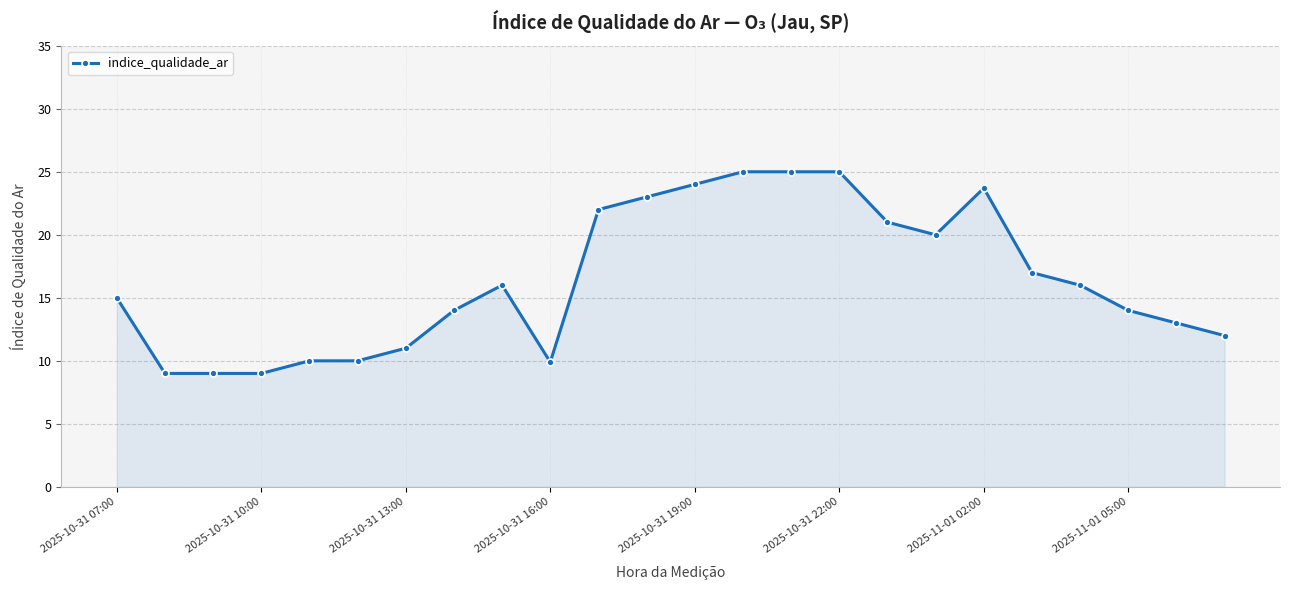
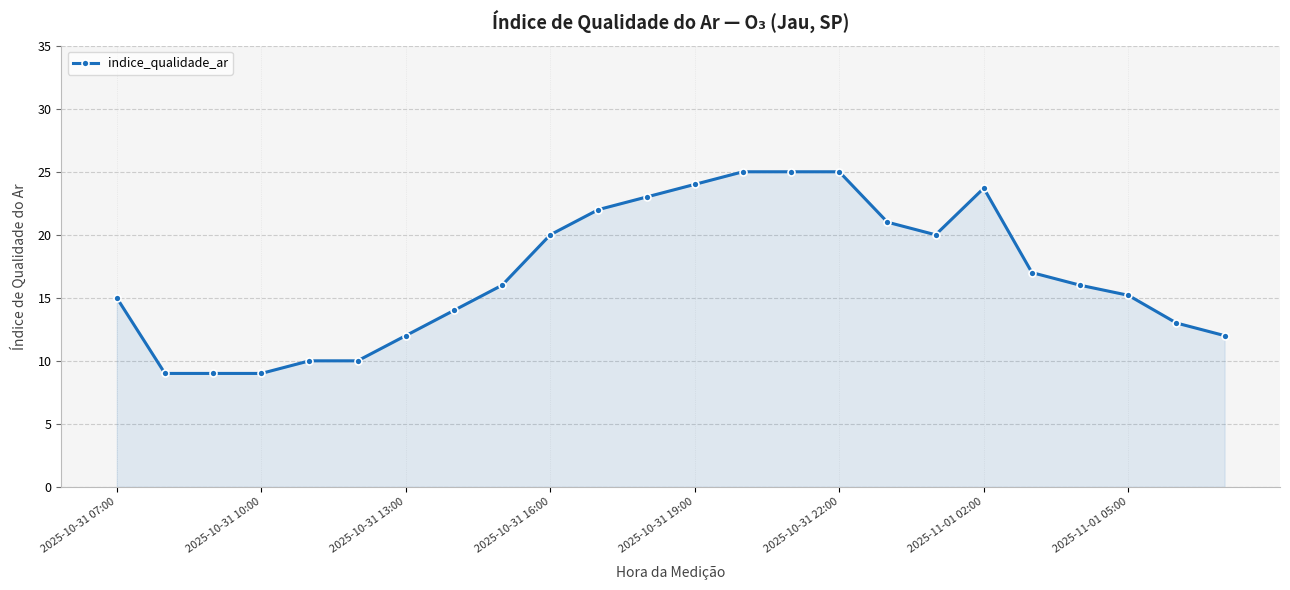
  {
    "2025-10-31 07:00": 15.0,
    "2025-10-31 10:00": 9.0,
-   "2025-10-31 13:00": 11,
-   "2025-10-31 16:00": 9.9,
+   "2025-10-31 13:00": 12,
+   "2025-10-31 16:00": 20.0,
    "2025-10-31 19:00": 24.0,
    "2025-10-31 22:00": 25.0,
    "2025-11-01 02:00": 23.7,
-   "2025-11-01 05:00": 14.0
+   "2025-11-01 05:00": 15.2
  }
